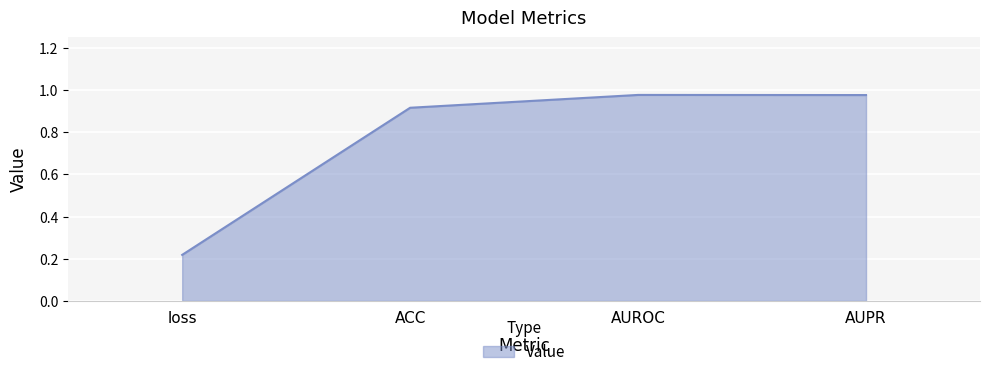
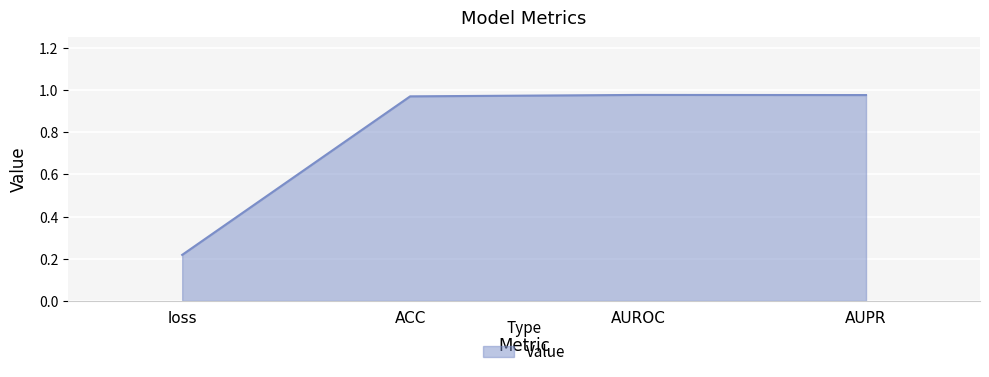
  {
    "loss": 0.22,
-   "ACC": 0.92,
+   "ACC": 0.97,
    "AUROC": 0.98,
    "AUPR": 0.98
  }
